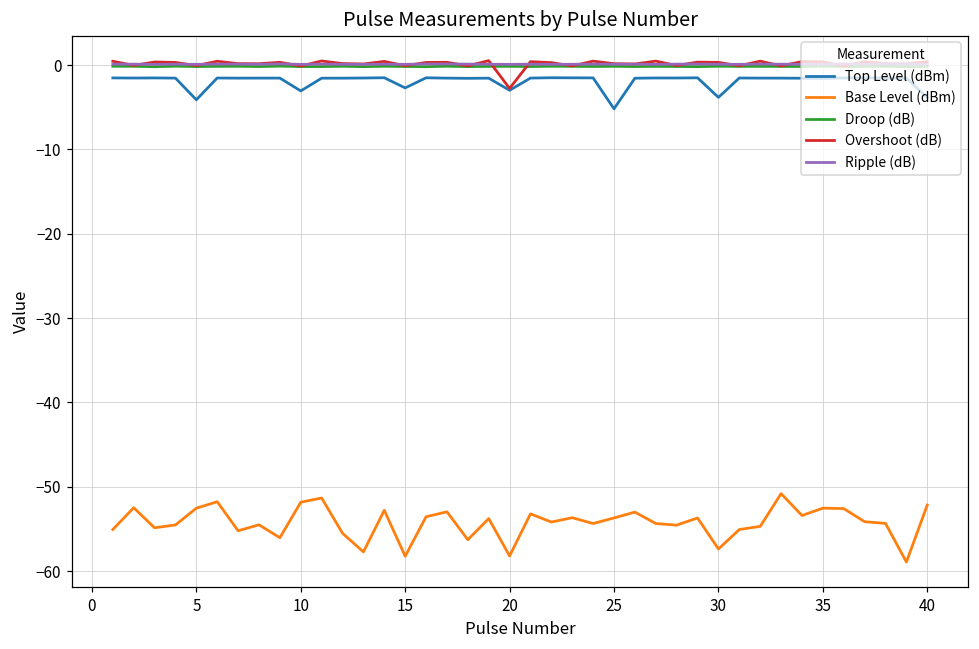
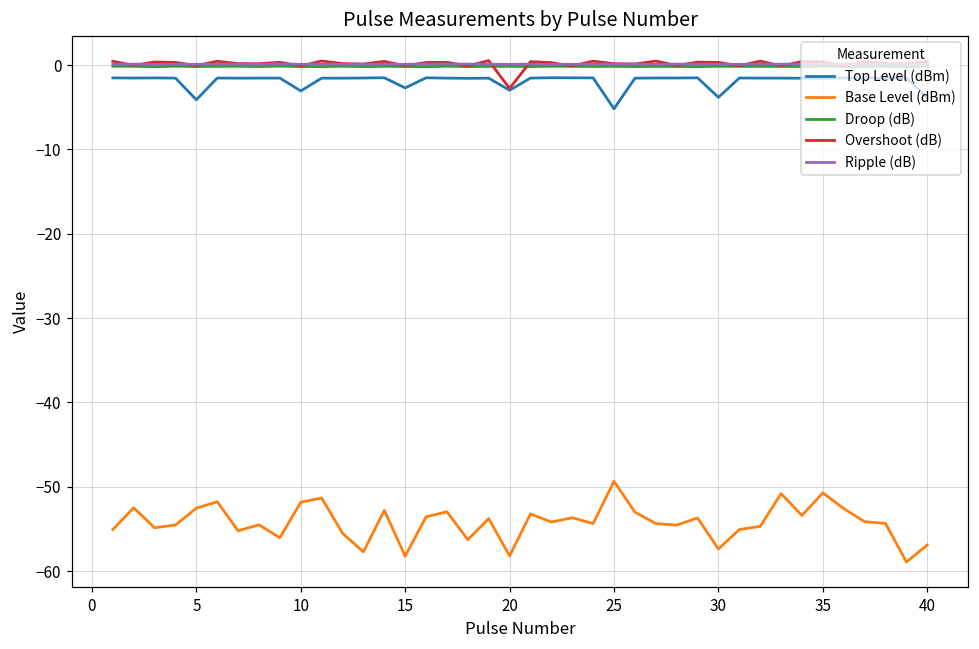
  {
    "Top Level (dBm)": {
      "5": -4,
      "10": -3,
      "15": -3,
      "25": -5,
      "30": -4
    },
    "Base Level (dBm)": {
      "5": -53,
      "10": -52,
      "15": -58,
      "20": -58,
-     "25": -54,
+     "25": -49,
      "30": -57,
-     "35": -53,
-     "40": -52
+     "35": -51,
+     "40": -57
    }
  }
